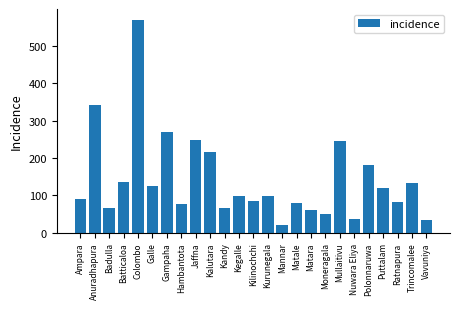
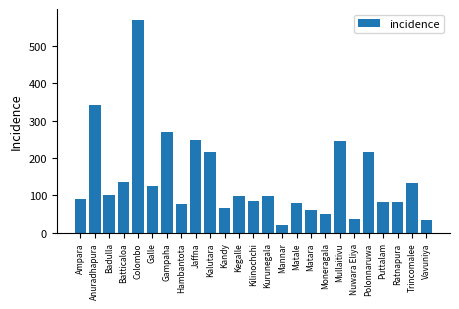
  {
    "Ampara": 90,
    "Anuradhapura": 340,
-   "Badulla": 70,
+   "Badulla": 100,
    "Batticaloa": 130,
    "Colombo": 570,
    "Galle": 130,
    "Gampaha": 270,
    "Hambantota": 80,
    "Jaffna": 250,
    "Kalutara": 220,
    "Kandy": 70,
    "Kegalle": 100,
    "Kilinochchi": 80,
    "Kurunegala": 100,
    "Mannar": 20,
    "Matale": 80,
    "Matara": 60,
    "Moneragala": 50,
    "Mullaitivu": 240,
    "Nuwara Eliya": 40,
-   "Polonnaruwa": 180,
-   "Puttalam": 120,
+   "Polonnaruwa": 220,
+   "Puttalam": 80,
    "Ratnapura": 80,
    "Trincomalee": 130,
    "Vavuniya": 30
  }
